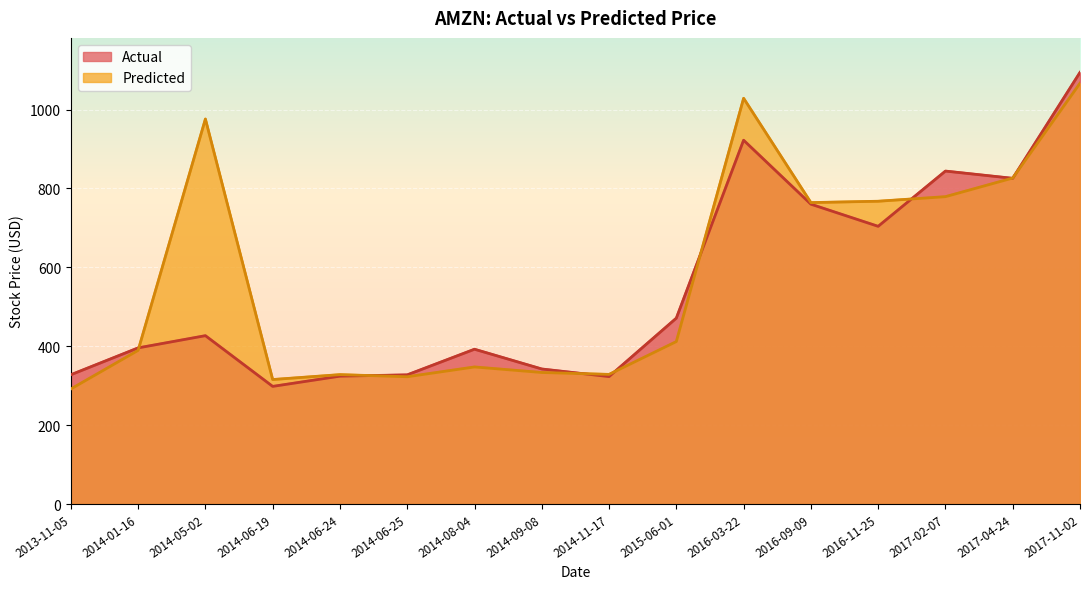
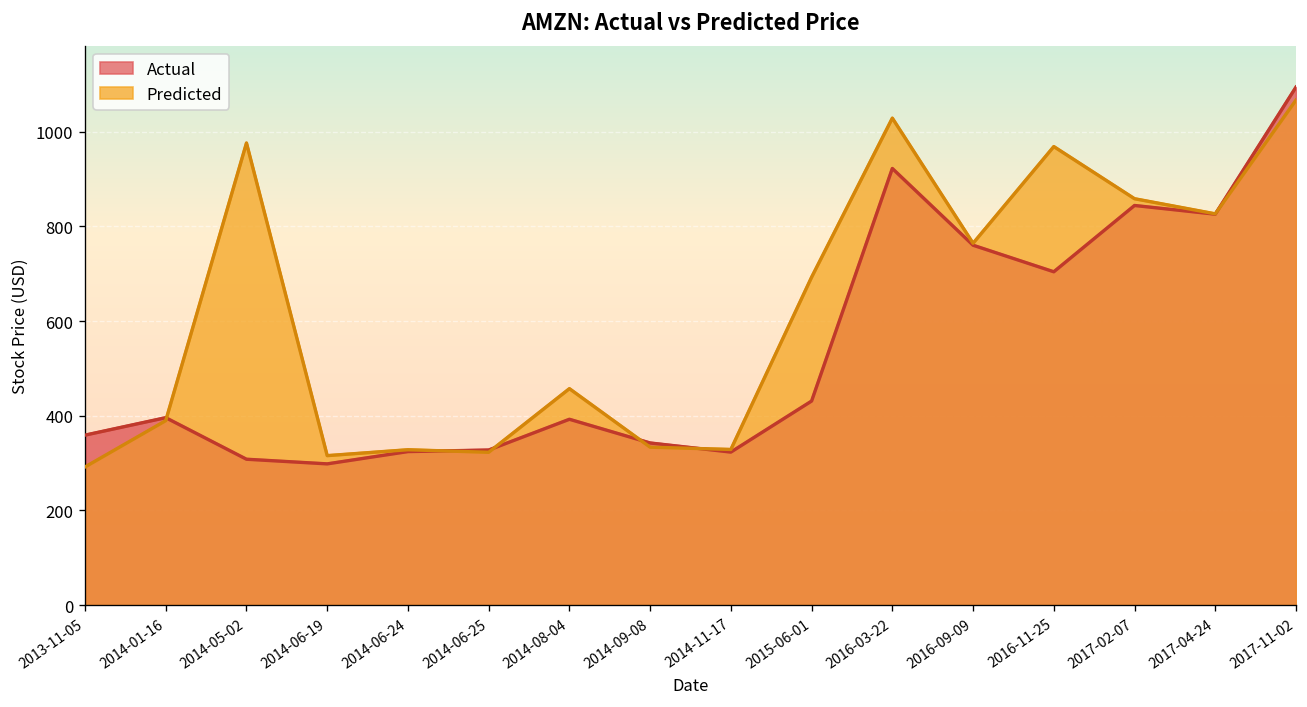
  {
    "Actual": {
-     "2013-11-05": 330,
-     "2014-05-02": 430,
+     "2013-11-05": 360,
+     "2014-05-02": 310,
      "2014-06-19": 300,
      "2014-08-04": 390,
      "2014-09-08": 340,
-     "2015-06-01": 470,
+     "2015-06-01": 430,
      "2016-03-22": 920,
      "2016-11-25": 700,
      "2017-02-07": 840,
      "2017-11-02": 1090
    },
    "Predicted": {
      "2013-11-05": 290,
      "2014-05-02": 980,
      "2014-06-19": 320,
-     "2014-08-04": 350,
+     "2014-08-04": 460,
      "2014-09-08": 330,
-     "2015-06-01": 410,
+     "2015-06-01": 690,
      "2016-03-22": 1030,
-     "2016-11-25": 770,
-     "2017-02-07": 780,
+     "2016-11-25": 970,
+     "2017-02-07": 860,
      "2017-11-02": 1070
    }
  }
